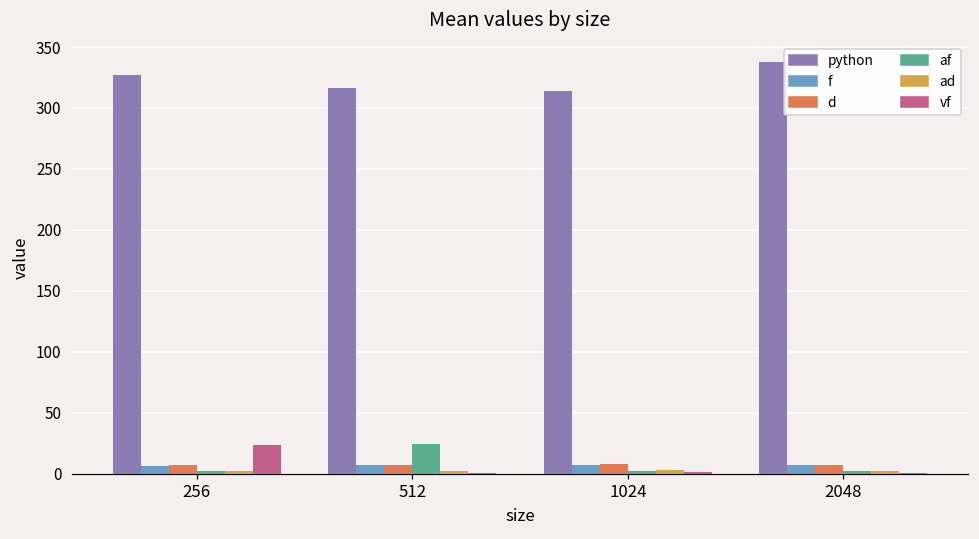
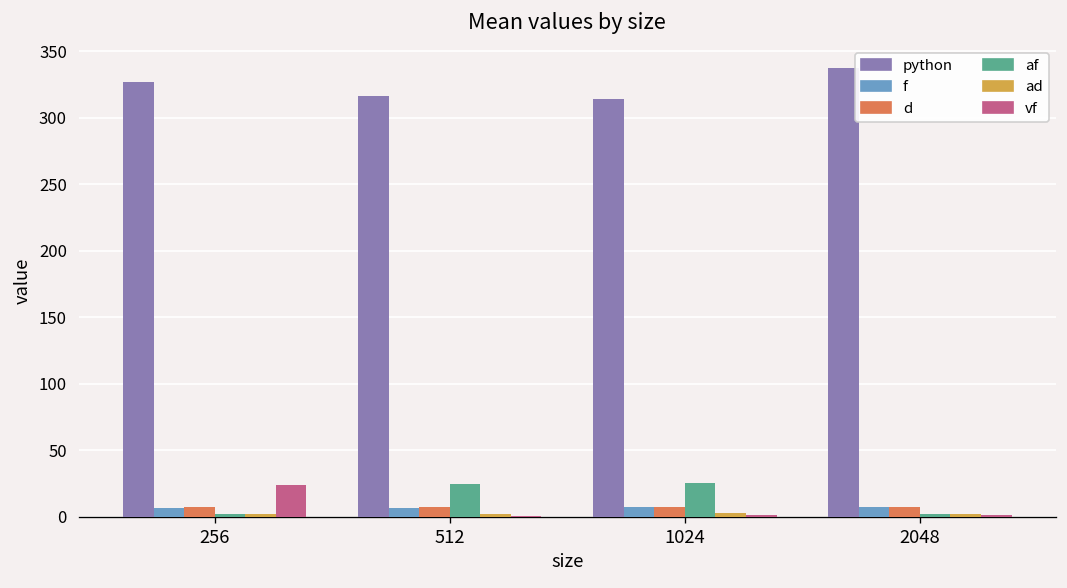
  {
    "af": {
      "512": 25,
-     "1024": 3
+     "1024": 26
    },
    "vf": {
      "256": 24
    }
  }
